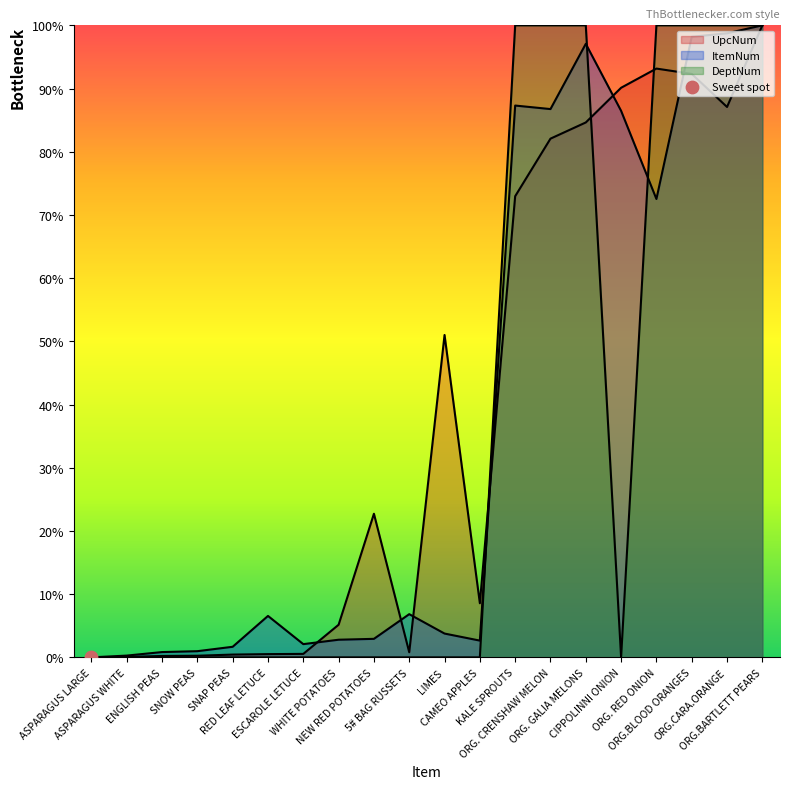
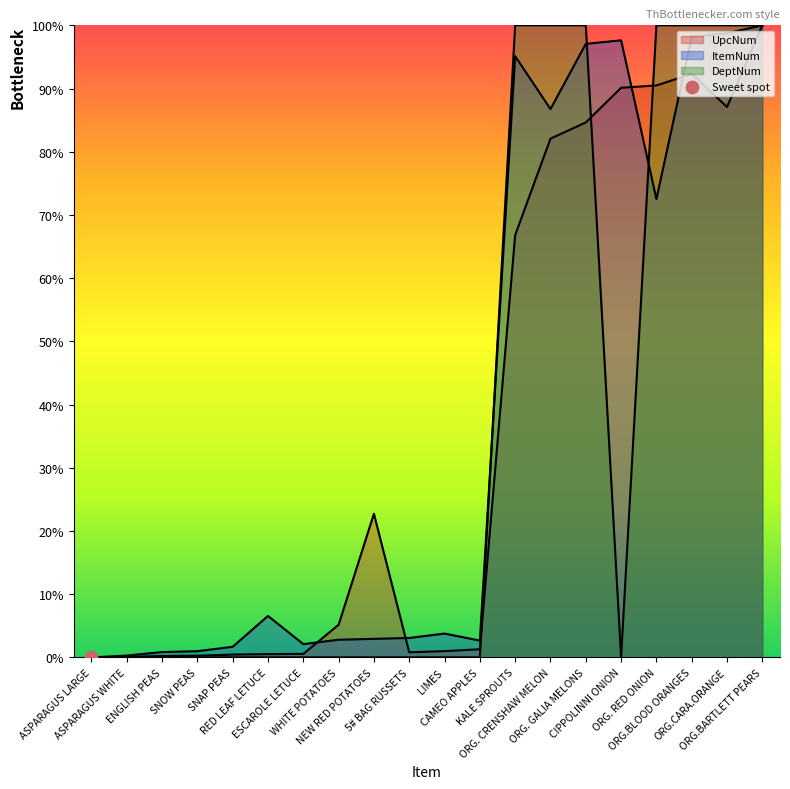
  {
    "UpcNum": {
      "SNAP PEAS": "0%",
      "RED LEAF LETUCE": "1%",
      "ESCAROLE LETUCE": "1%",
      "WHITE POTATOES": "5%",
      "NEW RED POTATOES": "23%",
      "5# BAG RUSSETS": "1%",
-     "LIMES": "51%",
-     "CAMEO APPLES": "9%",
-     "KALE SPROUTS": "73%",
+     "LIMES": "1%",
+     "CAMEO APPLES": "1%",
+     "KALE SPROUTS": "67%",
      "ORG. CRENSHAW MELON": "82%",
      "ORG. GALIA MELONS": "85%",
      "CIPPOLINNI ONION": "90%",
-     "ORG. RED ONION": "93%",
+     "ORG. RED ONION": "90%",
      "ORG.CARA.ORANGE": "87%"
    },
    "ItemNum": {
      "ENGLISH PEAS": "1%",
      "SNOW PEAS": "1%",
      "SNAP PEAS": "2%",
      "RED LEAF LETUCE": "7%",
      "ESCAROLE LETUCE": "2%",
      "WHITE POTATOES": "3%",
      "NEW RED POTATOES": "3%",
-     "5# BAG RUSSETS": "7%",
+     "5# BAG RUSSETS": "3%",
      "LIMES": "4%",
      "CAMEO APPLES": "3%",
-     "KALE SPROUTS": "87%",
+     "KALE SPROUTS": "95%",
      "ORG. CRENSHAW MELON": "87%",
      "ORG. GALIA MELONS": "97%",
-     "CIPPOLINNI ONION": "86%",
+     "CIPPOLINNI ONION": "98%",
      "ORG. RED ONION": "73%"
    },
    "DeptNum": {
      "SNAP PEAS": "0%",
      "RED LEAF LETUCE": "0%",
      "ESCAROLE LETUCE": "0%",
      "WHITE POTATOES": "0%",
      "NEW RED POTATOES": "0%",
      "5# BAG RUSSETS": "0%",
      "LIMES": "0%",
      "CAMEO APPLES": "0%",
      "KALE SPROUTS": "100%",
      "ORG. CRENSHAW MELON": "100%",
      "ORG. GALIA MELONS": "100%",
      "CIPPOLINNI ONION": "0%",
      "ORG. RED ONION": "100%",
      "ORG.BLOOD ORANGES": "100%",
      "ORG.CARA.ORANGE": "100%"
    }
  }
